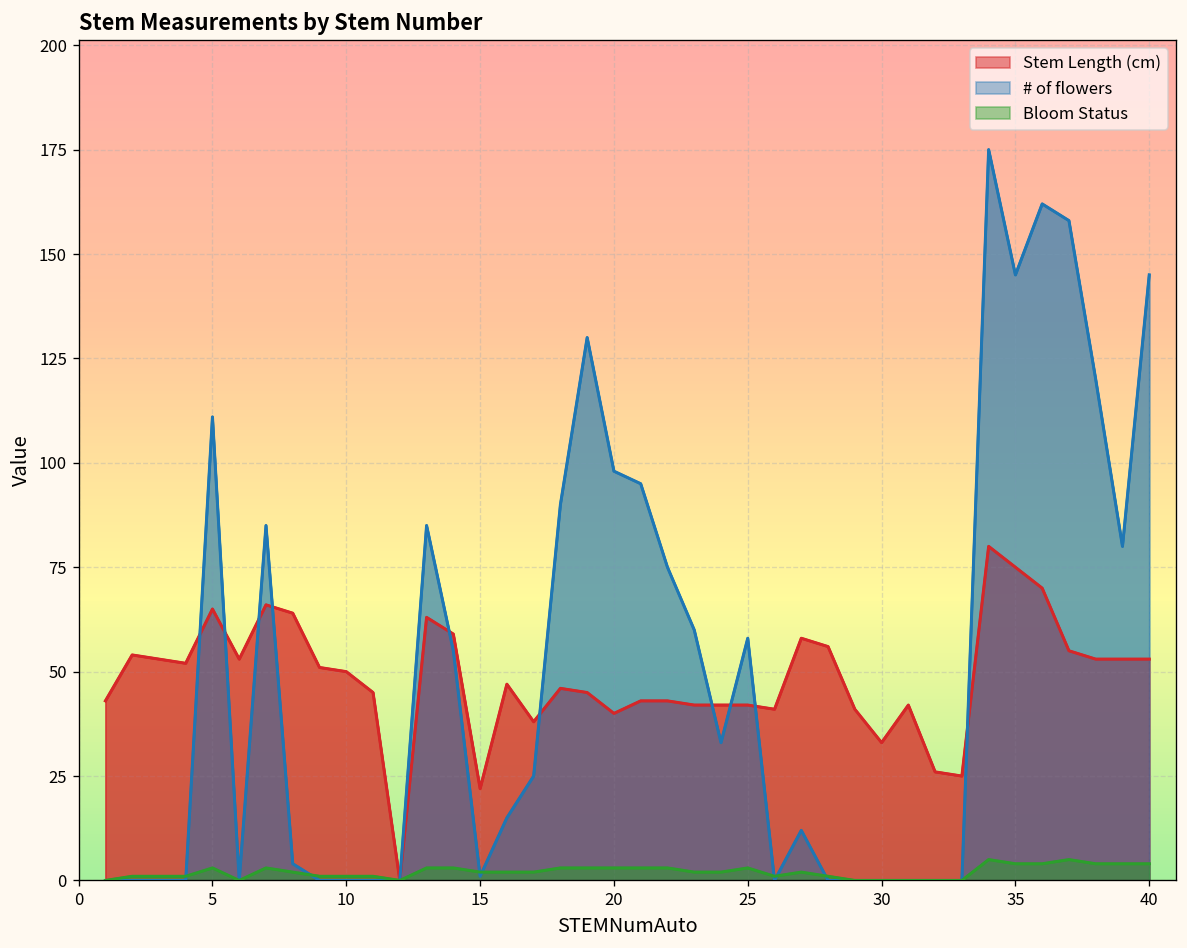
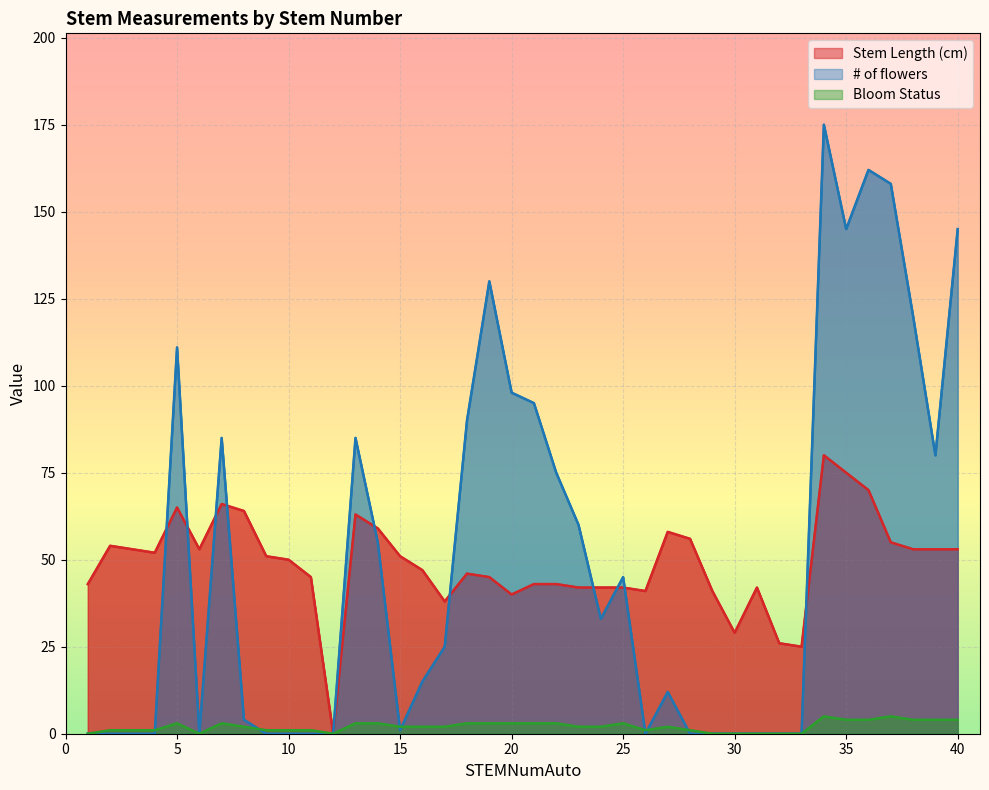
  {
    "Stem Length (cm)": {
      "5": 65,
      "10": 50,
-     "15": 22,
+     "15": 51,
      "20": 40,
      "25": 42,
-     "30": 33,
+     "30": 29,
      "35": 75,
      "40": 53
    },
    "# of flowers": {
      "5": 111,
      "10": 0,
      "15": 1,
      "20": 98,
-     "25": 58,
+     "25": 45,
      "35": 145,
      "40": 145
    },
    "Bloom Status": {
      "5": 3,
      "10": 1,
      "15": 2,
      "20": 3,
      "25": 3,
      "35": 4,
      "40": 4
    }
  }
